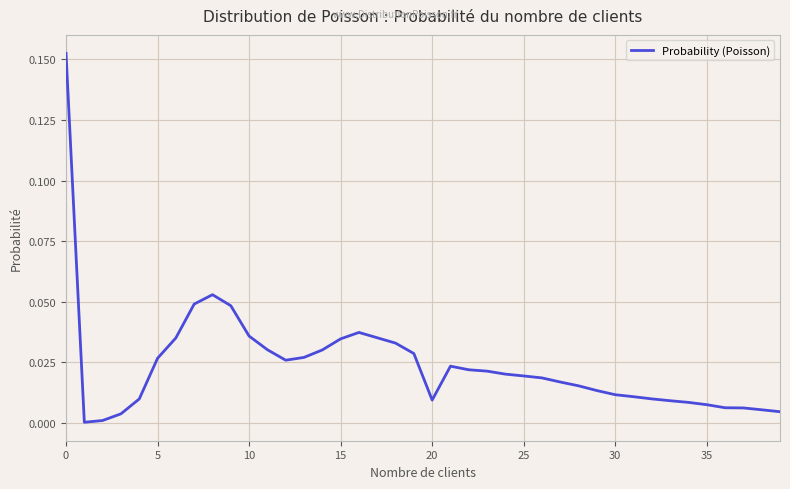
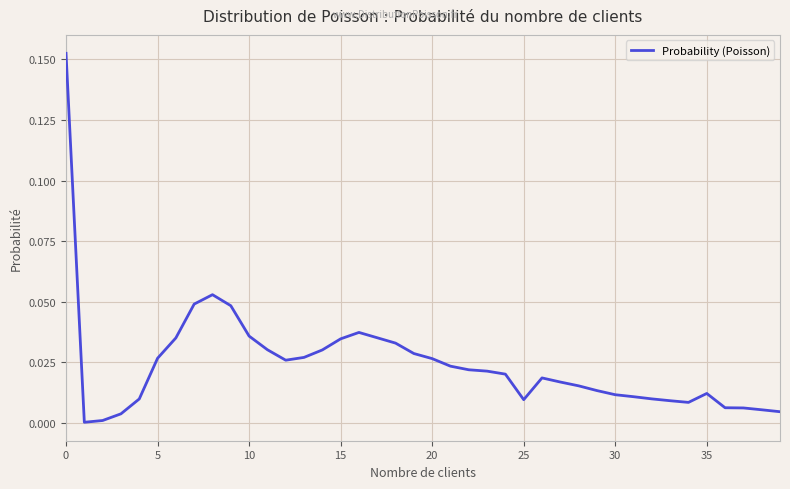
  {
    "0": 0.153,
    "5": 0.027,
    "10": 0.036,
    "15": 0.035,
-   "20": 0.009,
-   "25": 0.019,
+   "20": 0.026,
+   "25": 0.010,
    "30": 0.012,
-   "35": 0.007
+   "35": 0.012
  }
